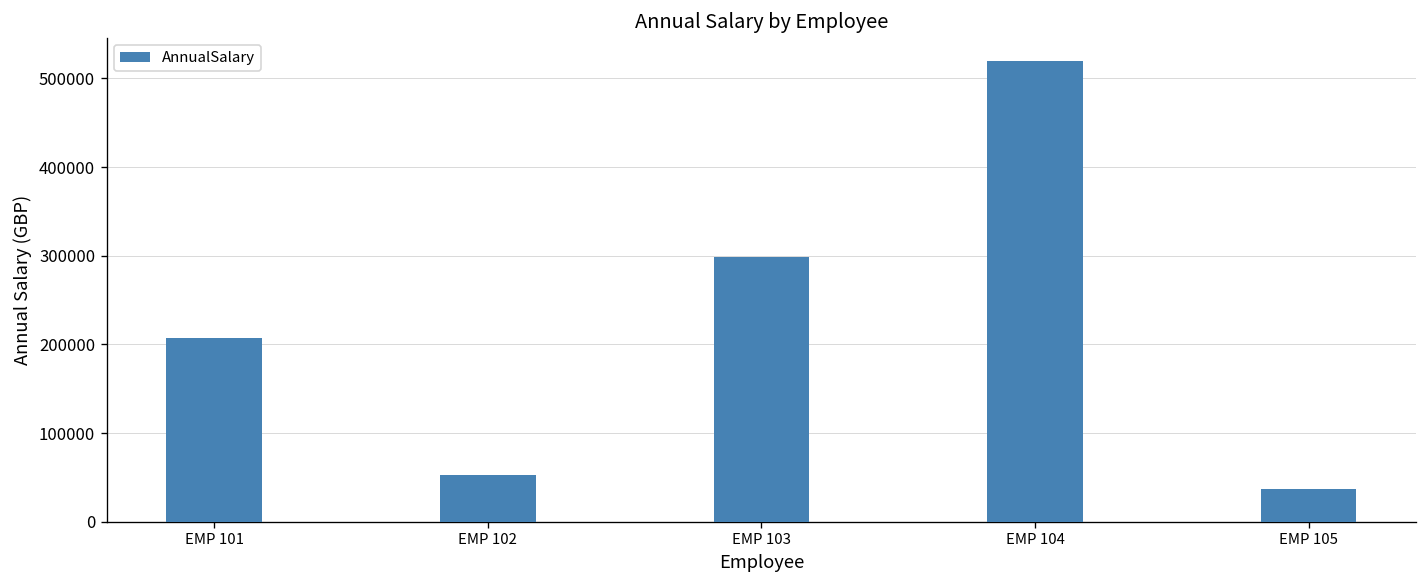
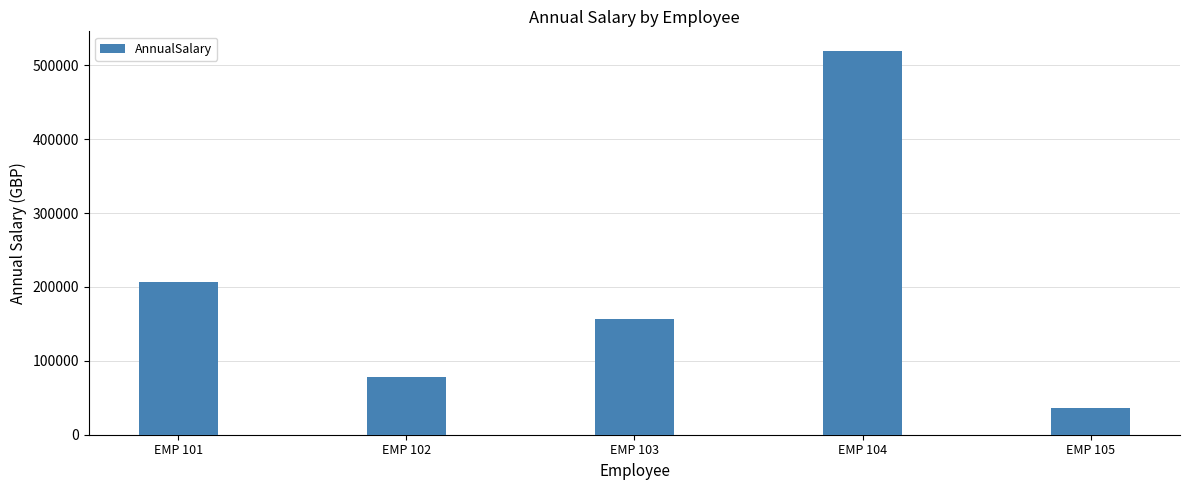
  {
    "EMP 101": 210000,
-   "EMP 102": 50000,
-   "EMP 103": 300000,
+   "EMP 102": 80000,
+   "EMP 103": 160000,
    "EMP 104": 520000,
    "EMP 105": 40000
  }
